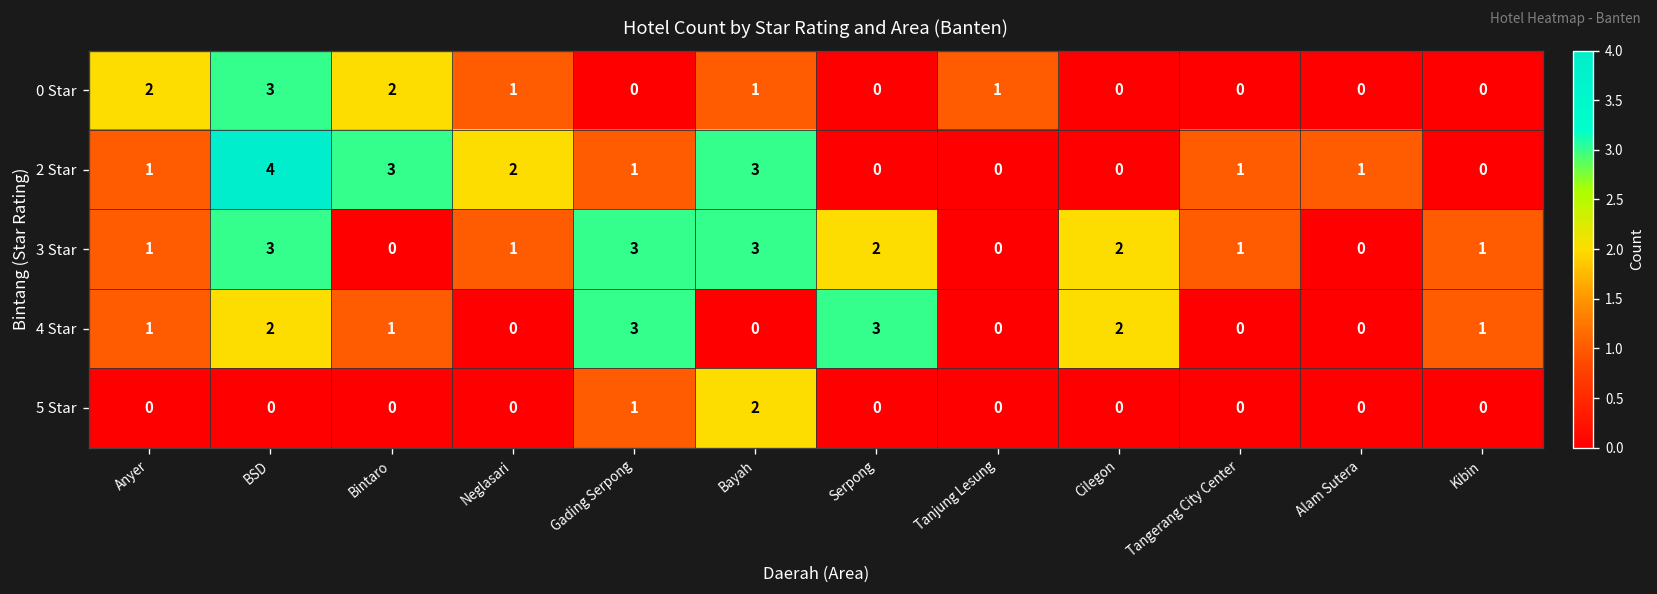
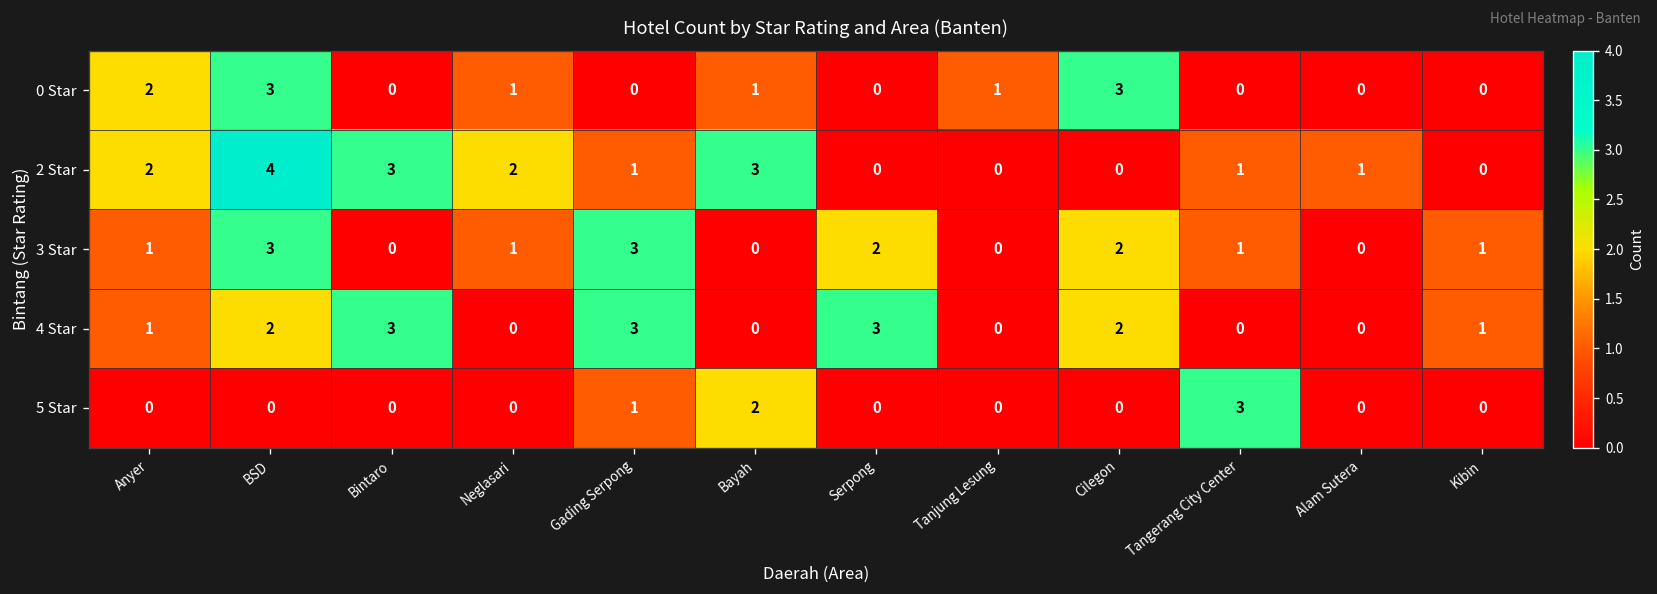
  {
    "0 Star": {
      "Anyer": 2,
      "BSD": 3,
-     "Bintaro": 2,
+     "Bintaro": 0,
      "Neglasari": 1,
      "Gading Serpong": 0,
      "Bayah": 1,
      "Serpong": 0,
      "Tanjung Lesung": 1,
-     "Cilegon": 0,
+     "Cilegon": 3,
      "Tangerang City Center": 0,
      "Alam Sutera": 0,
      "Kibin": 0
    },
    "2 Star": {
-     "Anyer": 1,
+     "Anyer": 2,
      "BSD": 4,
      "Bintaro": 3,
      "Neglasari": 2,
      "Gading Serpong": 1,
      "Bayah": 3,
      "Serpong": 0,
      "Tanjung Lesung": 0,
      "Cilegon": 0,
      "Tangerang City Center": 1,
      "Alam Sutera": 1,
      "Kibin": 0
    },
    "3 Star": {
      "Anyer": 1,
      "BSD": 3,
      "Bintaro": 0,
      "Neglasari": 1,
      "Gading Serpong": 3,
-     "Bayah": 3,
+     "Bayah": 0,
      "Serpong": 2,
      "Tanjung Lesung": 0,
      "Cilegon": 2,
      "Tangerang City Center": 1,
      "Alam Sutera": 0,
      "Kibin": 1
    },
    "4 Star": {
      "Anyer": 1,
      "BSD": 2,
-     "Bintaro": 1,
+     "Bintaro": 3,
      "Neglasari": 0,
      "Gading Serpong": 3,
      "Bayah": 0,
      "Serpong": 3,
      "Tanjung Lesung": 0,
      "Cilegon": 2,
      "Tangerang City Center": 0,
      "Alam Sutera": 0,
      "Kibin": 1
    },
    "5 Star": {
      "Anyer": 0,
      "BSD": 0,
      "Bintaro": 0,
      "Neglasari": 0,
      "Gading Serpong": 1,
      "Bayah": 2,
      "Serpong": 0,
      "Tanjung Lesung": 0,
      "Cilegon": 0,
-     "Tangerang City Center": 0,
+     "Tangerang City Center": 3,
      "Alam Sutera": 0,
      "Kibin": 0
    }
  }
